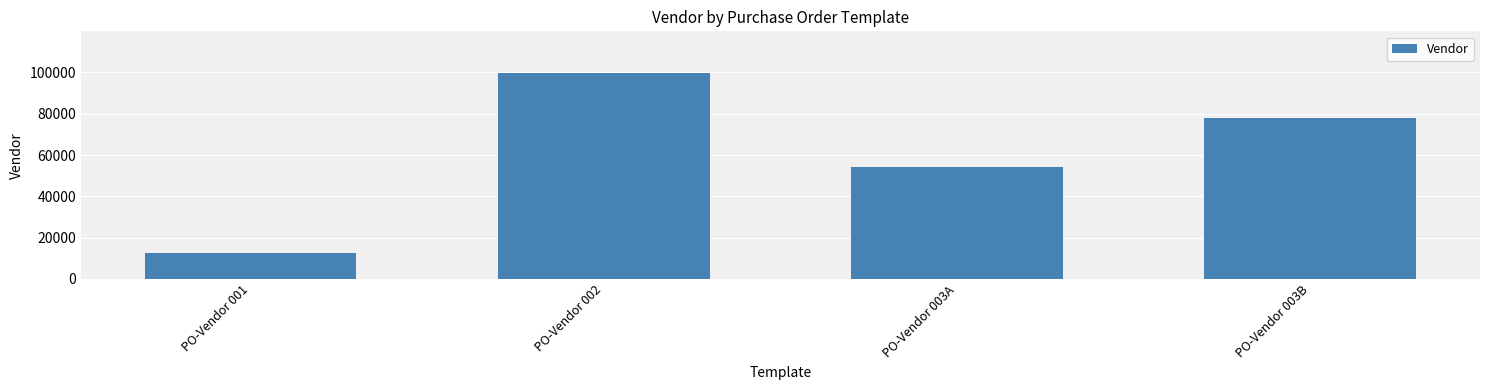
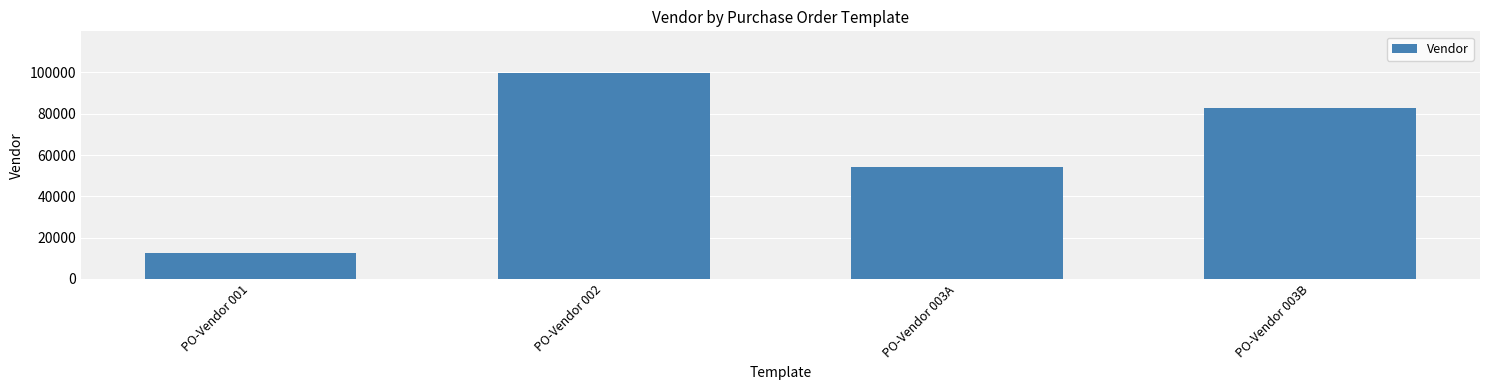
  {
    "PO-Vendor 001": 12000,
    "PO-Vendor 002": 100000,
    "PO-Vendor 003A": 54000,
-   "PO-Vendor 003B": 78000
+   "PO-Vendor 003B": 83000
  }
